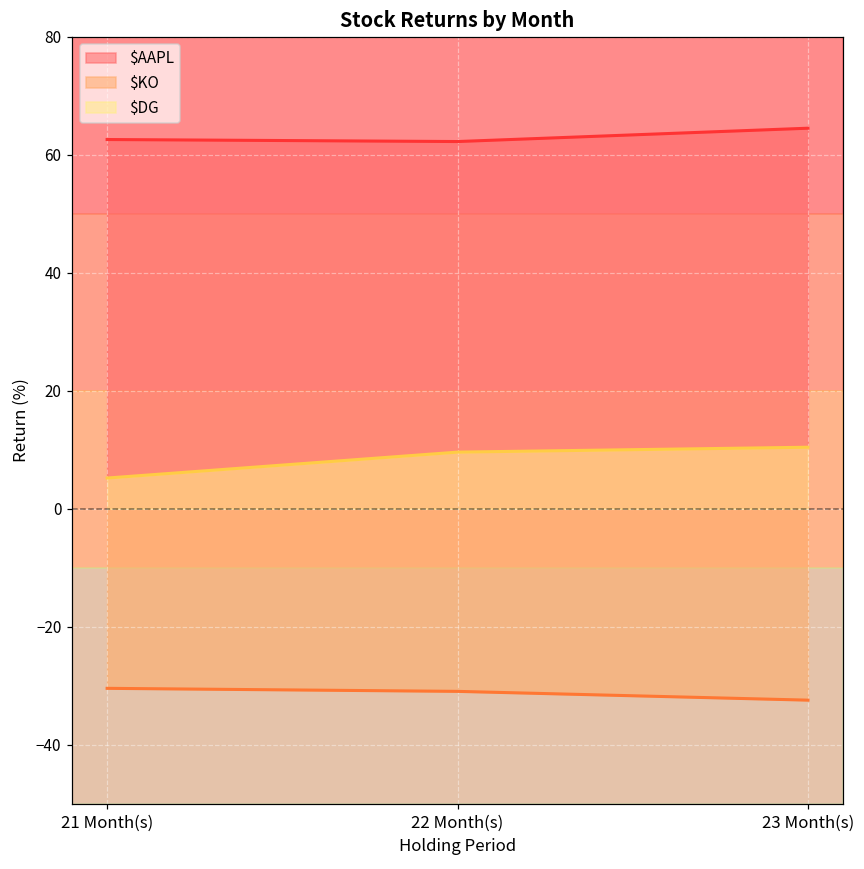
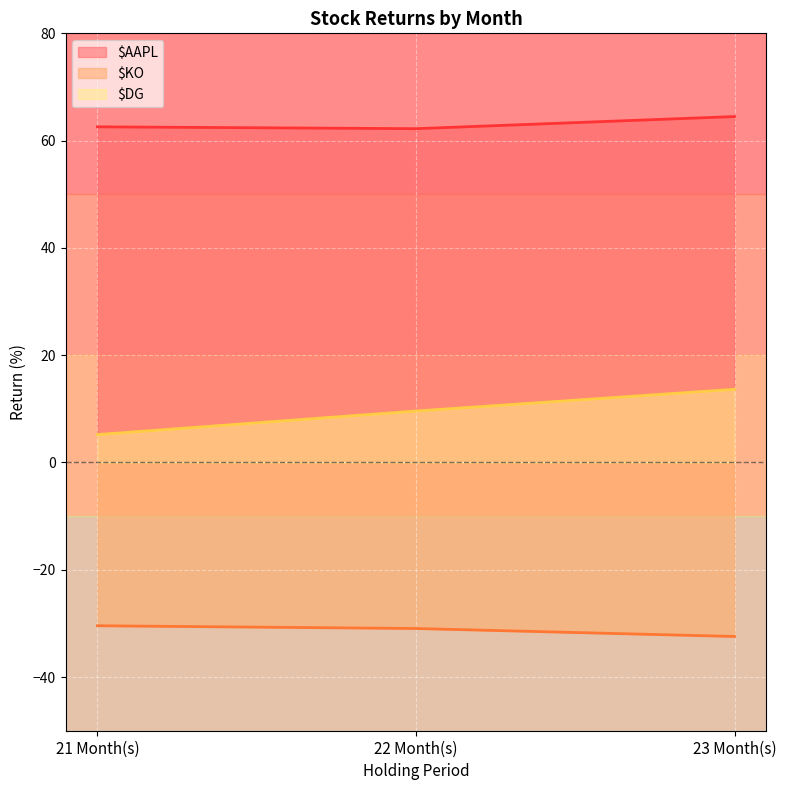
  {
    "$DG": {
      "21 Month(s)": 5,
      "22 Month(s)": 10,
-     "23 Month(s)": 10
+     "23 Month(s)": 14
    }
  }
